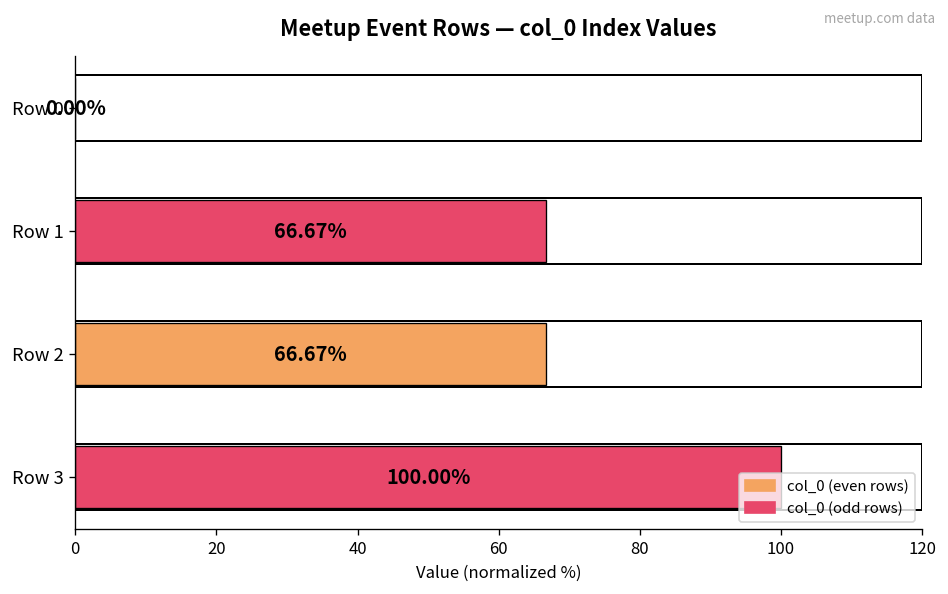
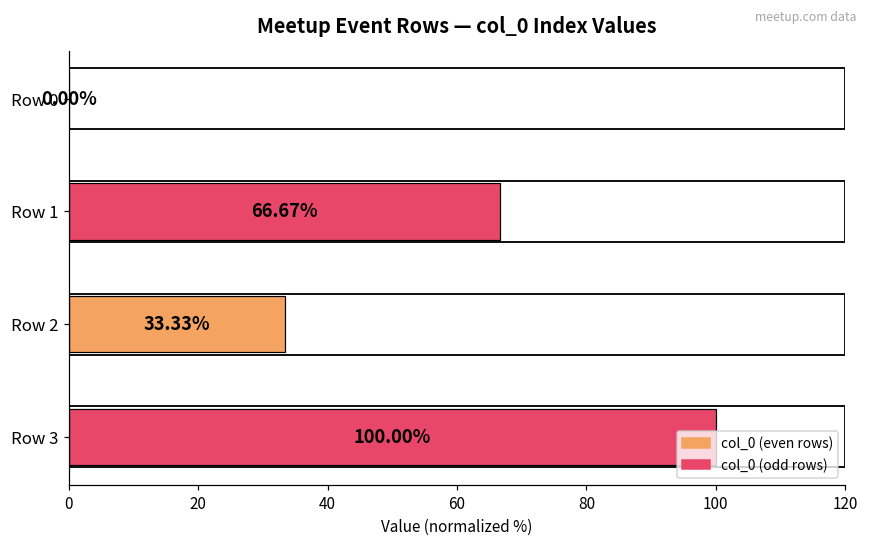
  {
    "Row 0": "0.00%",
    "Row 1": "66.67%",
-   "Row 2": "66.67%"
+   "Row 2": "33.33%"
  }
